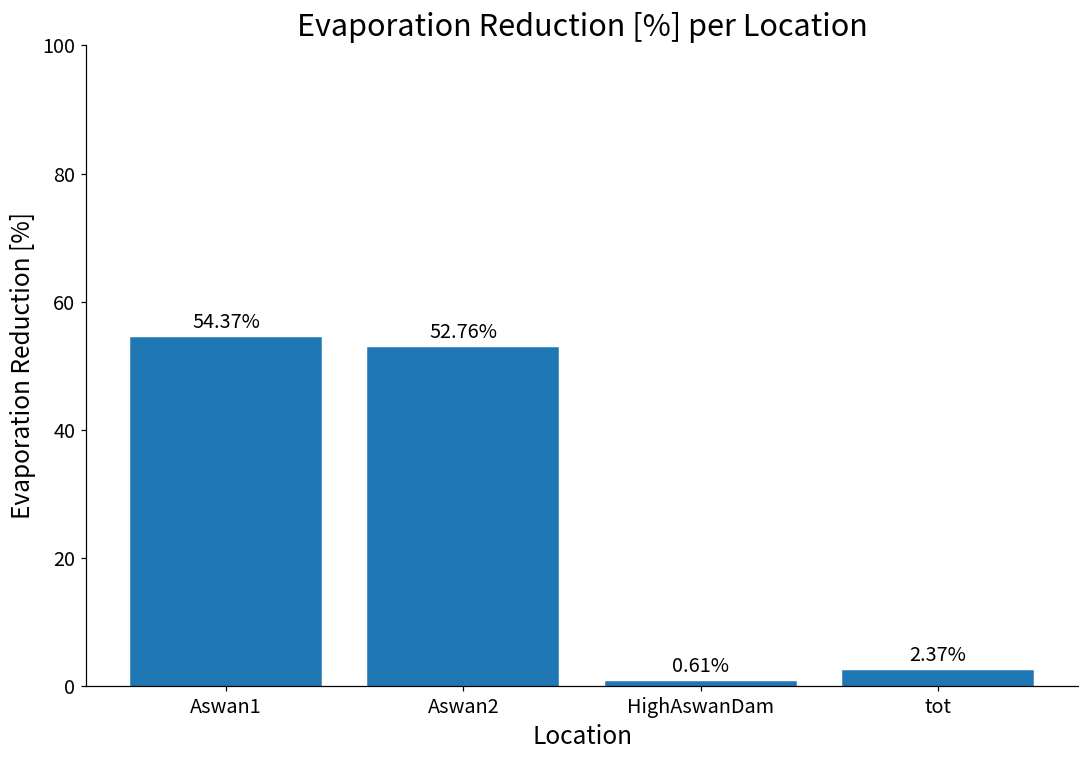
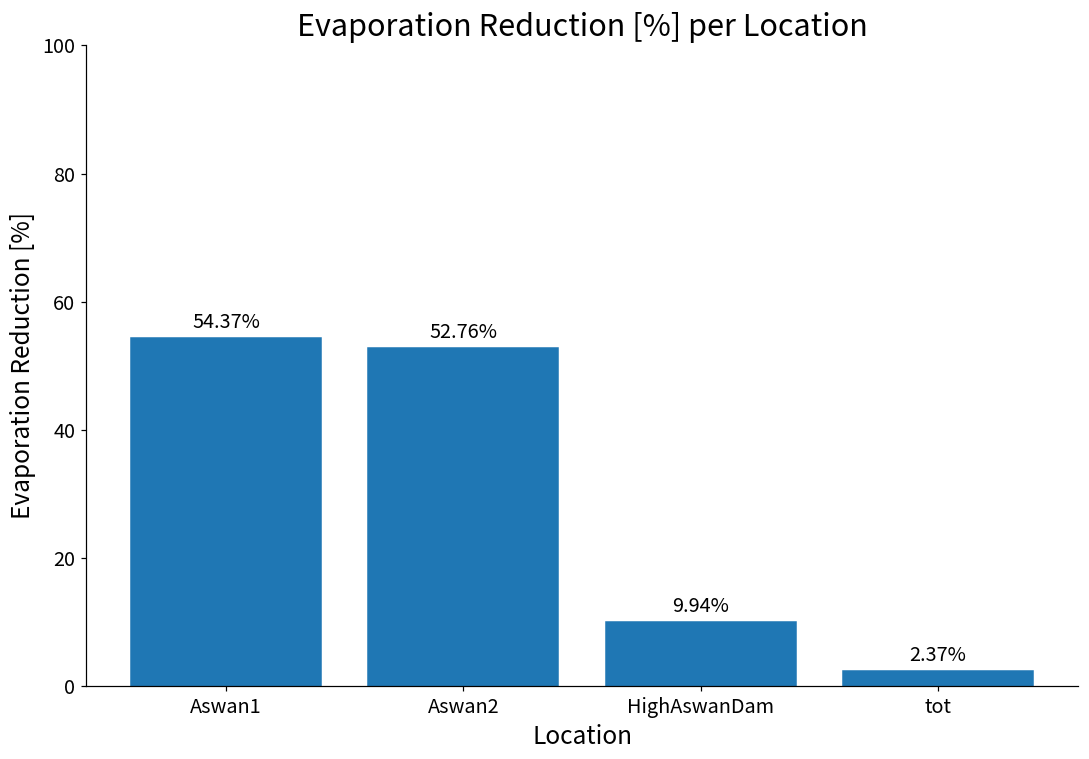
  {
    "Aswan1": "54.37%",
    "Aswan2": "52.76%",
-   "HighAswanDam": "0.61%",
+   "HighAswanDam": "9.94%",
    "tot": "2.37%"
  }
